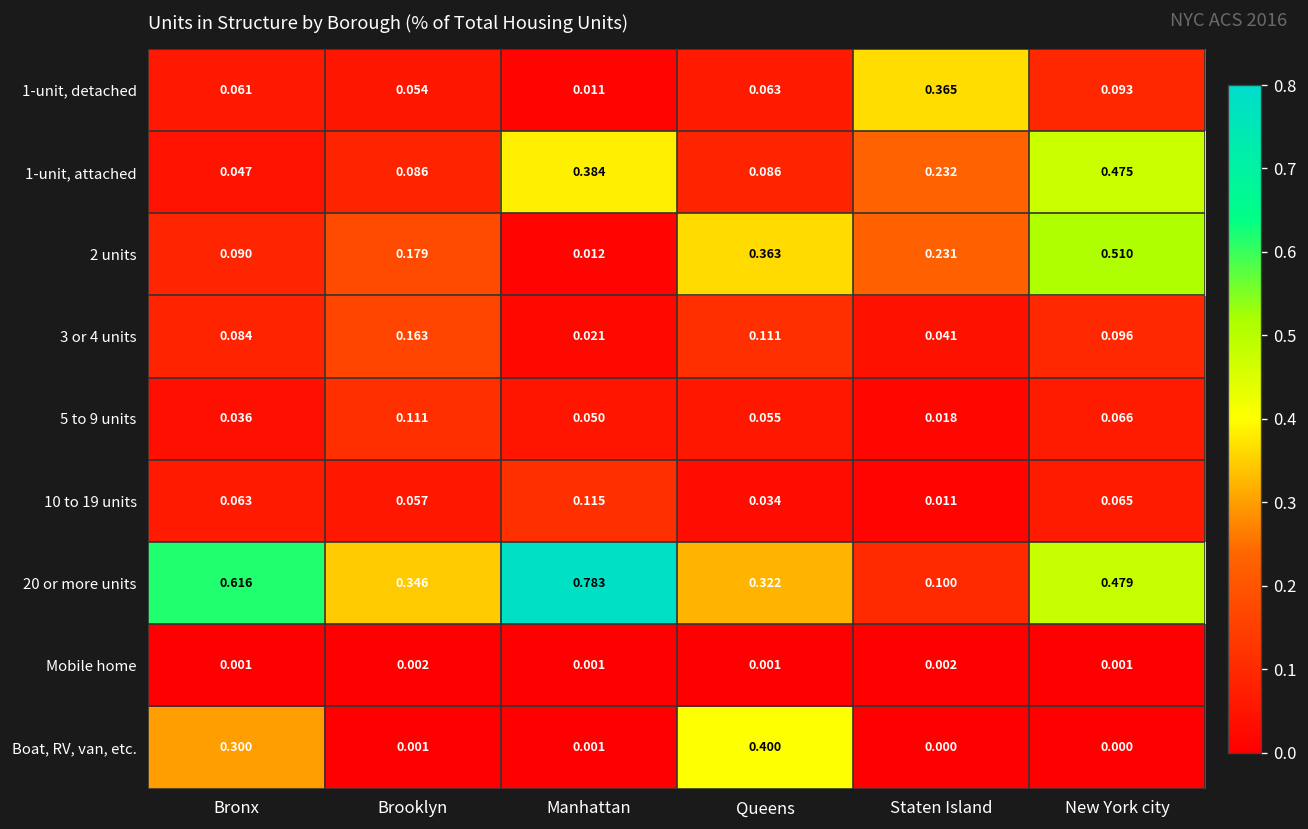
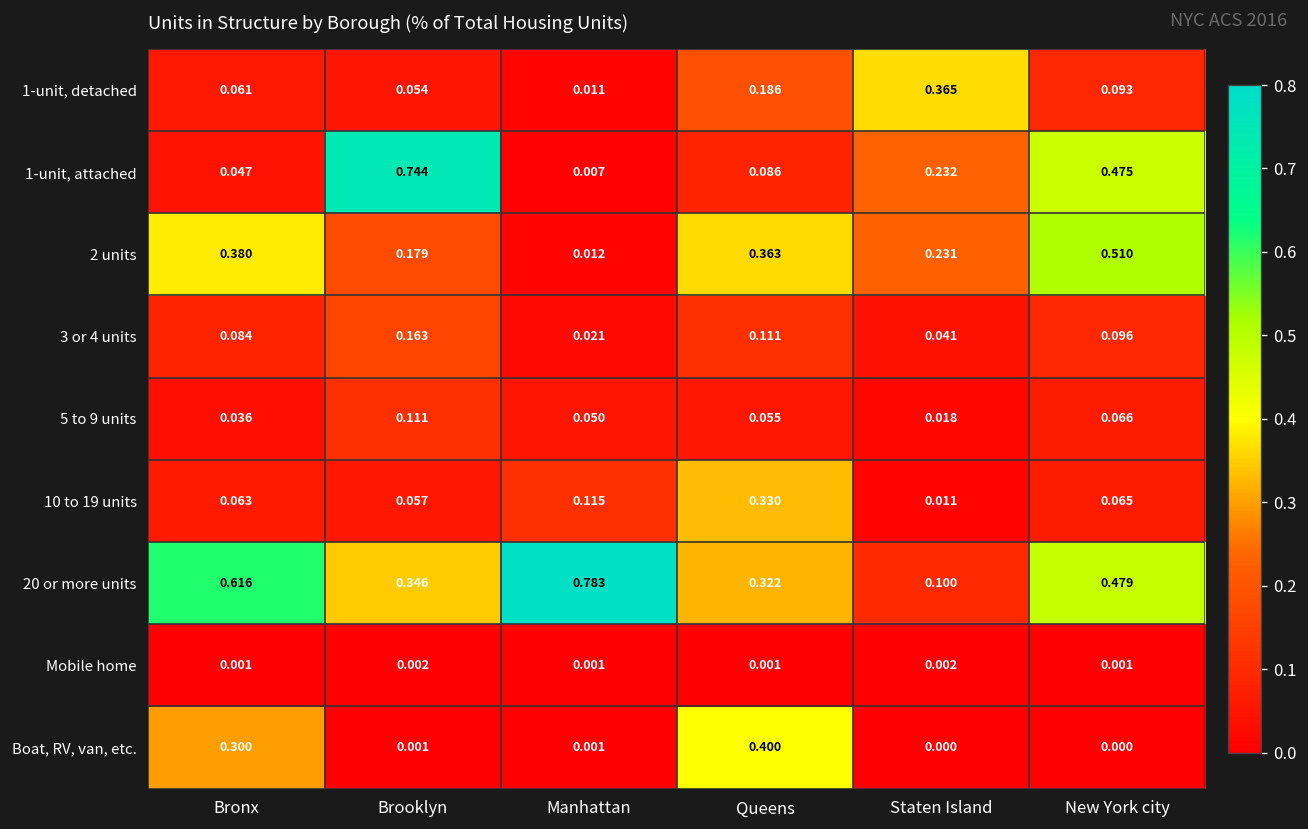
  {
    "1-unit, detached": {
      "Bronx": 0.061,
      "Brooklyn": 0.054,
      "Manhattan": 0.011,
-     "Queens": 0.063,
+     "Queens": 0.186,
      "Staten Island": 0.365,
      "New York city": 0.093
    },
    "1-unit, attached": {
      "Bronx": 0.047,
-     "Brooklyn": 0.086,
-     "Manhattan": 0.384,
+     "Brooklyn": 0.744,
+     "Manhattan": 0.007,
      "Queens": 0.086,
      "Staten Island": 0.232,
      "New York city": 0.475
    },
    "2 units": {
-     "Bronx": 0.090,
+     "Bronx": 0.380,
      "Brooklyn": 0.179,
      "Manhattan": 0.012,
      "Queens": 0.363,
      "Staten Island": 0.231,
      "New York city": 0.510
    },
    "3 or 4 units": {
      "Bronx": 0.084,
      "Brooklyn": 0.163,
      "Manhattan": 0.021,
      "Queens": 0.111,
      "Staten Island": 0.041,
      "New York city": 0.096
    },
    "5 to 9 units": {
      "Bronx": 0.036,
      "Brooklyn": 0.111,
      "Manhattan": 0.050,
      "Queens": 0.055,
      "Staten Island": 0.018,
      "New York city": 0.066
    },
    "10 to 19 units": {
      "Bronx": 0.063,
      "Brooklyn": 0.057,
      "Manhattan": 0.115,
-     "Queens": 0.034,
+     "Queens": 0.330,
      "Staten Island": 0.011,
      "New York city": 0.065
    },
    "20 or more units": {
      "Bronx": 0.616,
      "Brooklyn": 0.346,
      "Manhattan": 0.783,
      "Queens": 0.322,
      "Staten Island": 0.100,
      "New York city": 0.479
    },
    "Mobile home": {
      "Bronx": 0.001,
      "Brooklyn": 0.002,
      "Manhattan": 0.001,
      "Queens": 0.001,
      "Staten Island": 0.002,
      "New York city": 0.001
    },
    "Boat, RV, van, etc.": {
      "Bronx": 0.300,
      "Brooklyn": 0.001,
      "Manhattan": 0.001,
      "Queens": 0.400,
      "Staten Island": 0.000,
      "New York city": 0.000
    }
  }
